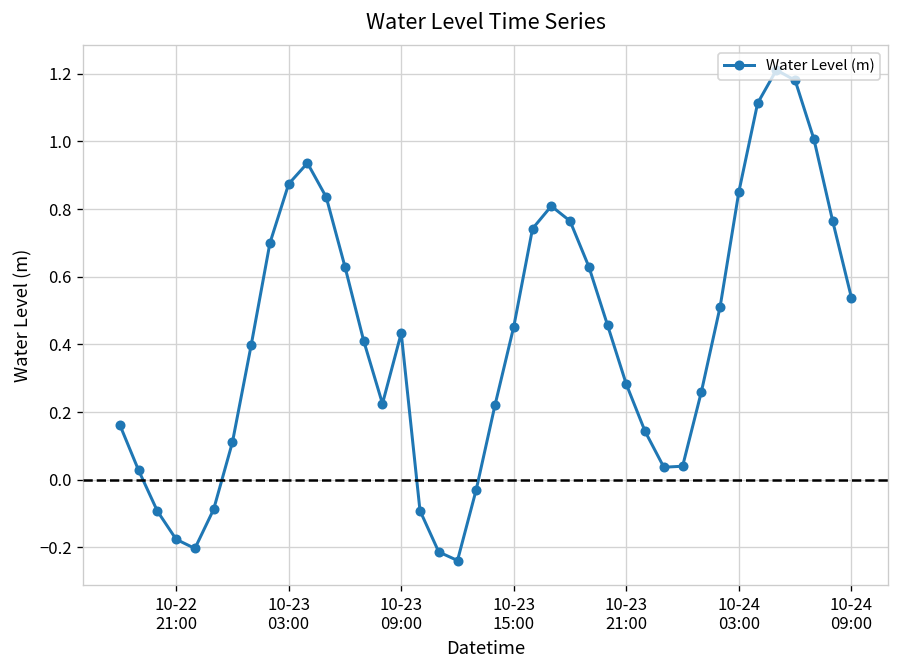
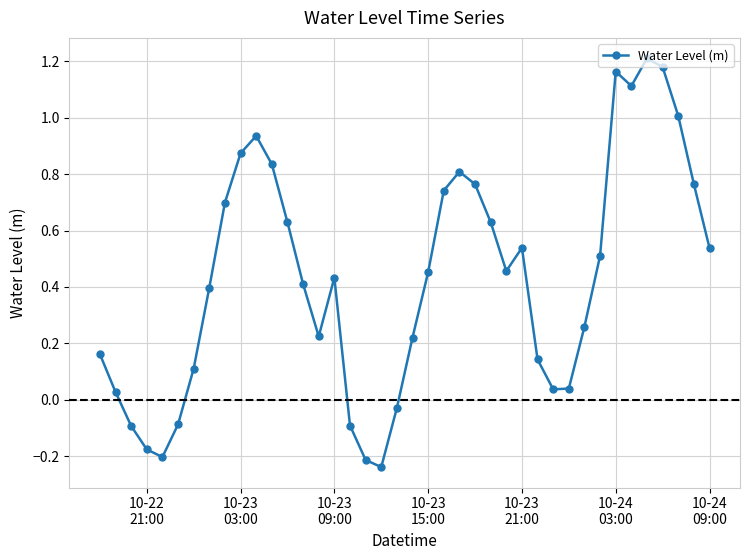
  {
    "10-22 21:00": -0.18,
    "10-23 03:00": 0.87,
    "10-23 09:00": 0.43,
    "10-23 15:00": 0.45,
-   "10-23 21:00": 0.28,
-   "10-24 03:00": 0.85,
+   "10-23 21:00": 0.54,
+   "10-24 03:00": 1.16,
    "10-24 09:00": 0.54
  }
